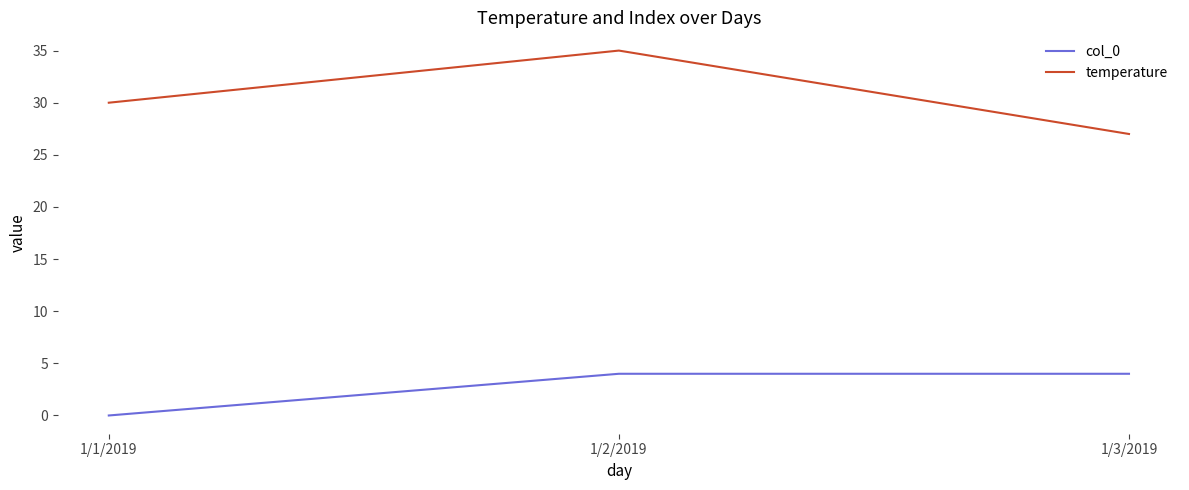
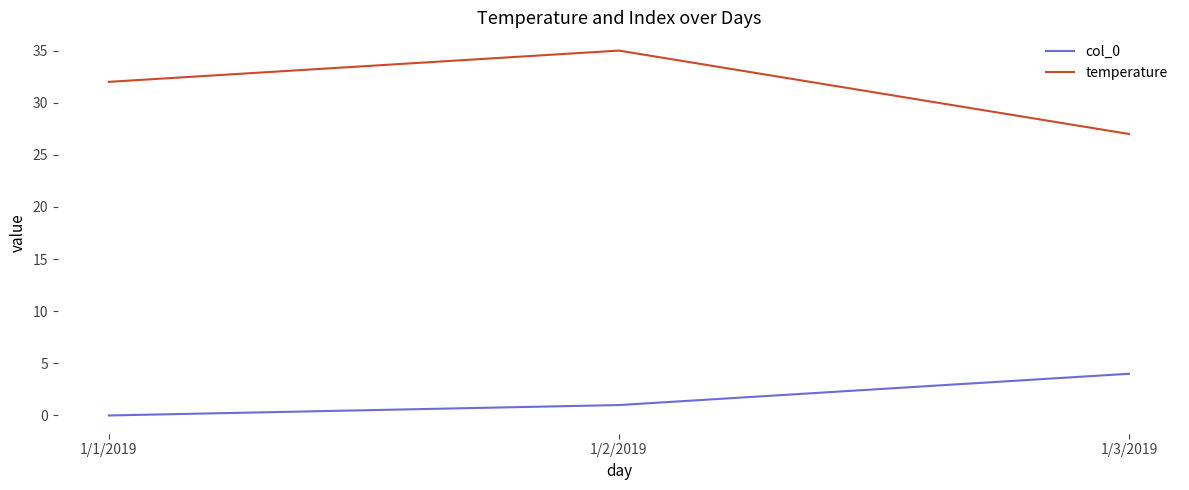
  {
    "col_0": {
      "1/1/2019": 0,
-     "1/2/2019": 4,
+     "1/2/2019": 1,
      "1/3/2019": 4
    },
    "temperature": {
-     "1/1/2019": 30,
+     "1/1/2019": 32,
      "1/2/2019": 35,
      "1/3/2019": 27
    }
  }
